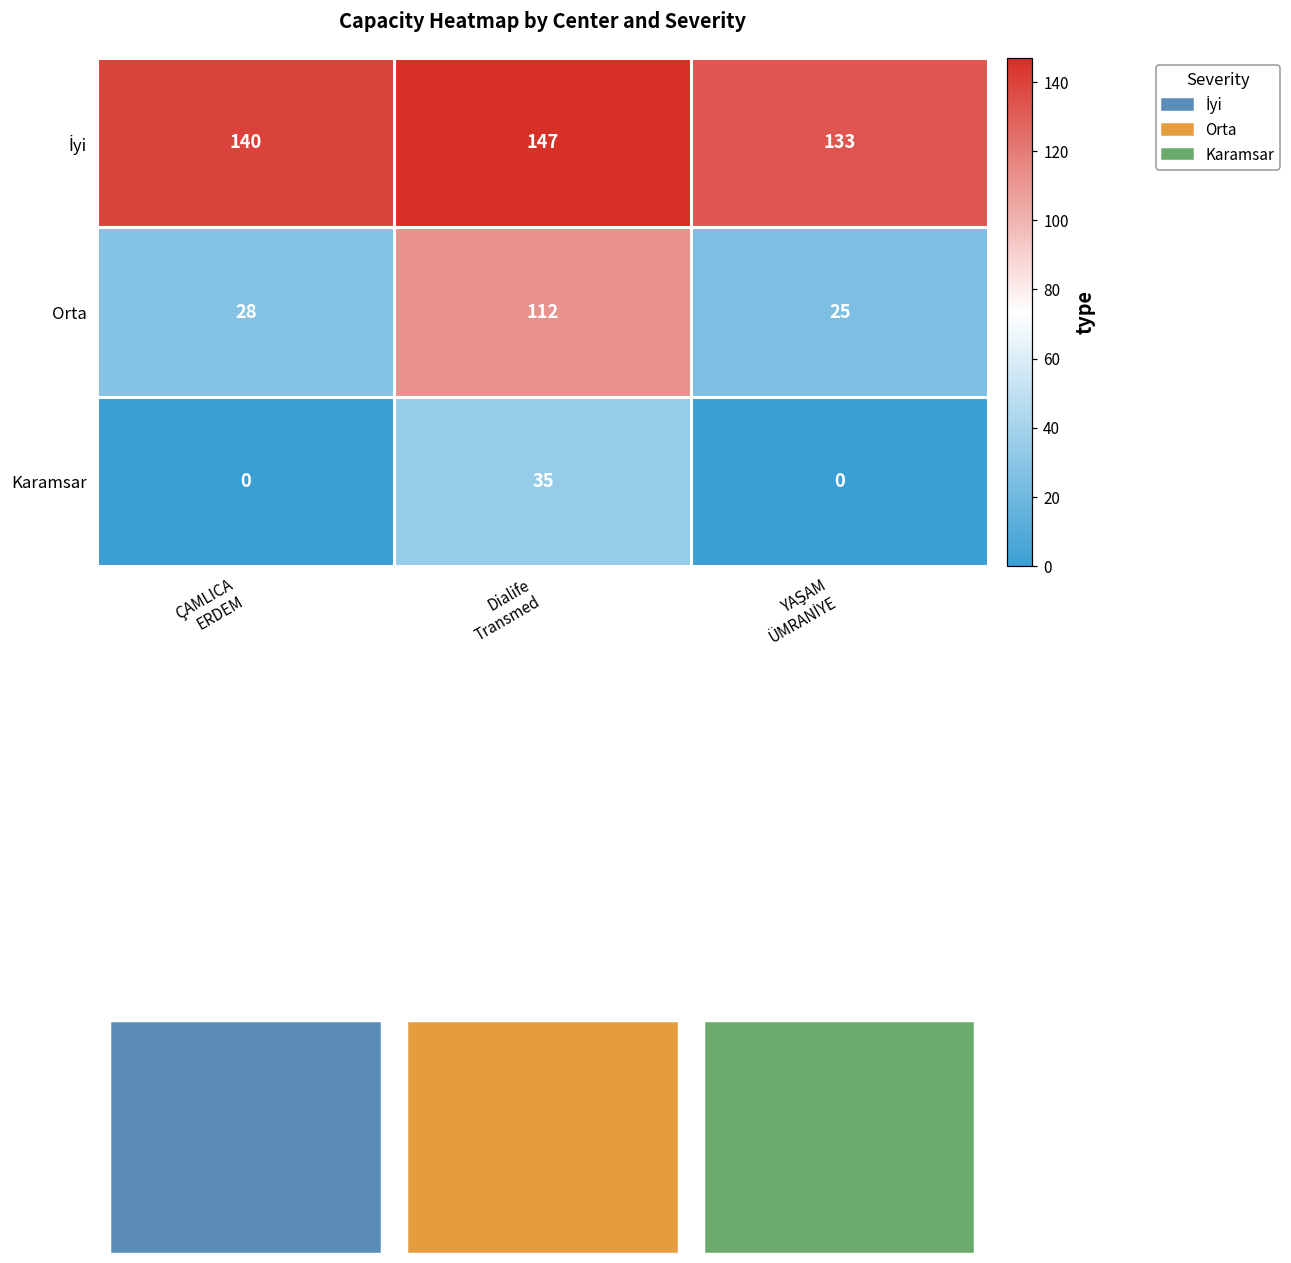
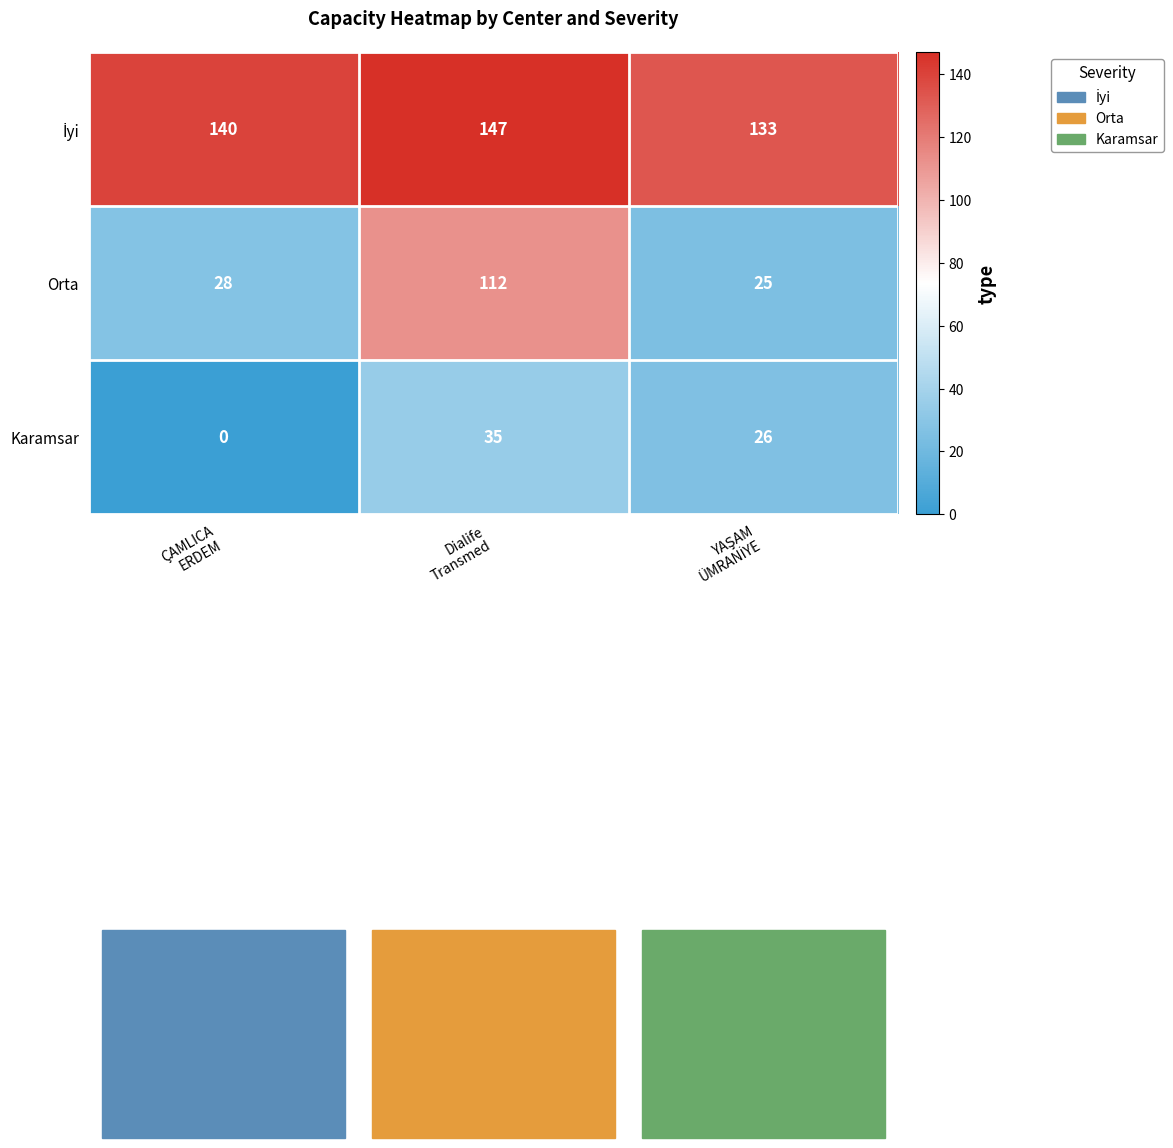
  {
    "İyi": {
      "ÇAMLICA ERDEM": 140,
      "Dialife Transmed": 147,
      "YAŞAM ÜMRANİYE": 133
    },
    "Orta": {
      "ÇAMLICA ERDEM": 28,
      "Dialife Transmed": 112,
      "YAŞAM ÜMRANİYE": 25
    },
    "Karamsar": {
      "ÇAMLICA ERDEM": 0,
      "Dialife Transmed": 35,
-     "YAŞAM ÜMRANİYE": 0
+     "YAŞAM ÜMRANİYE": 26
    }
  }
